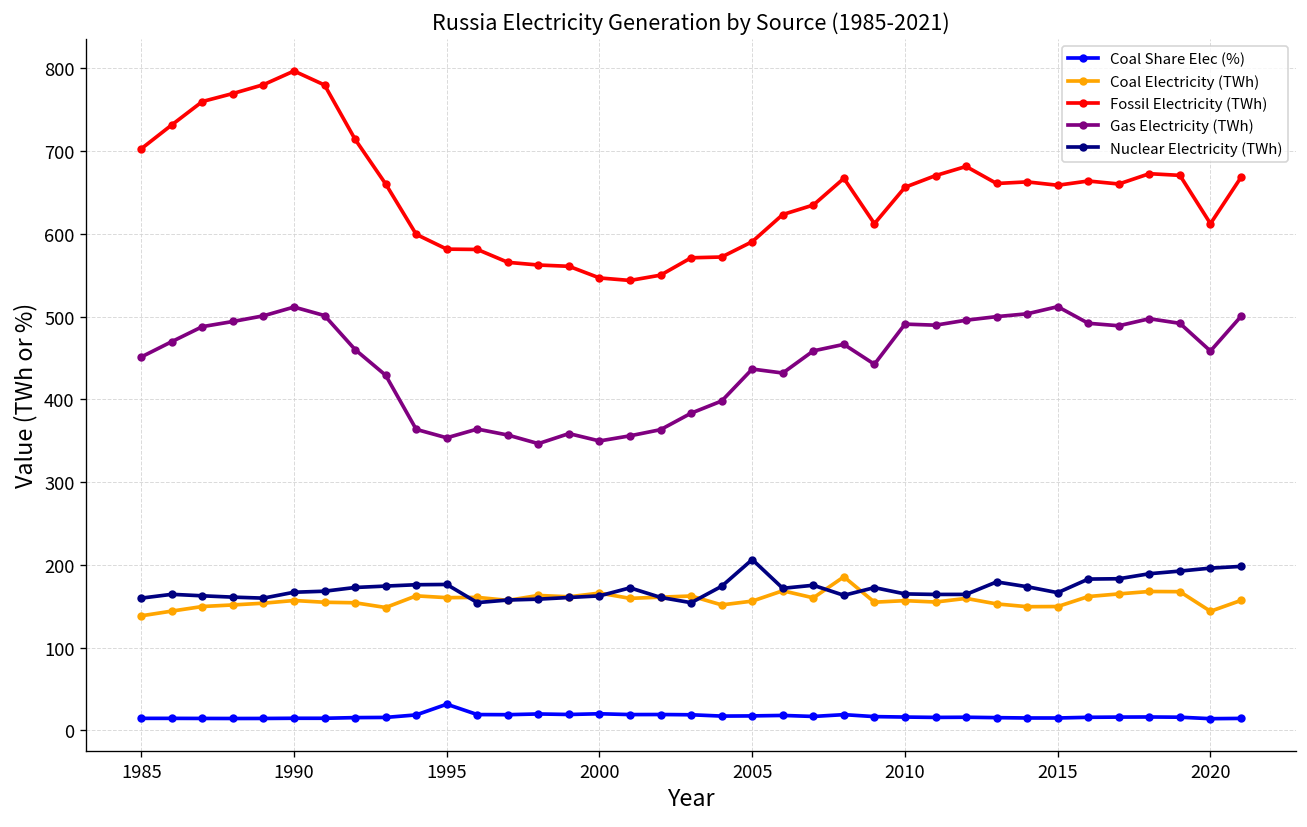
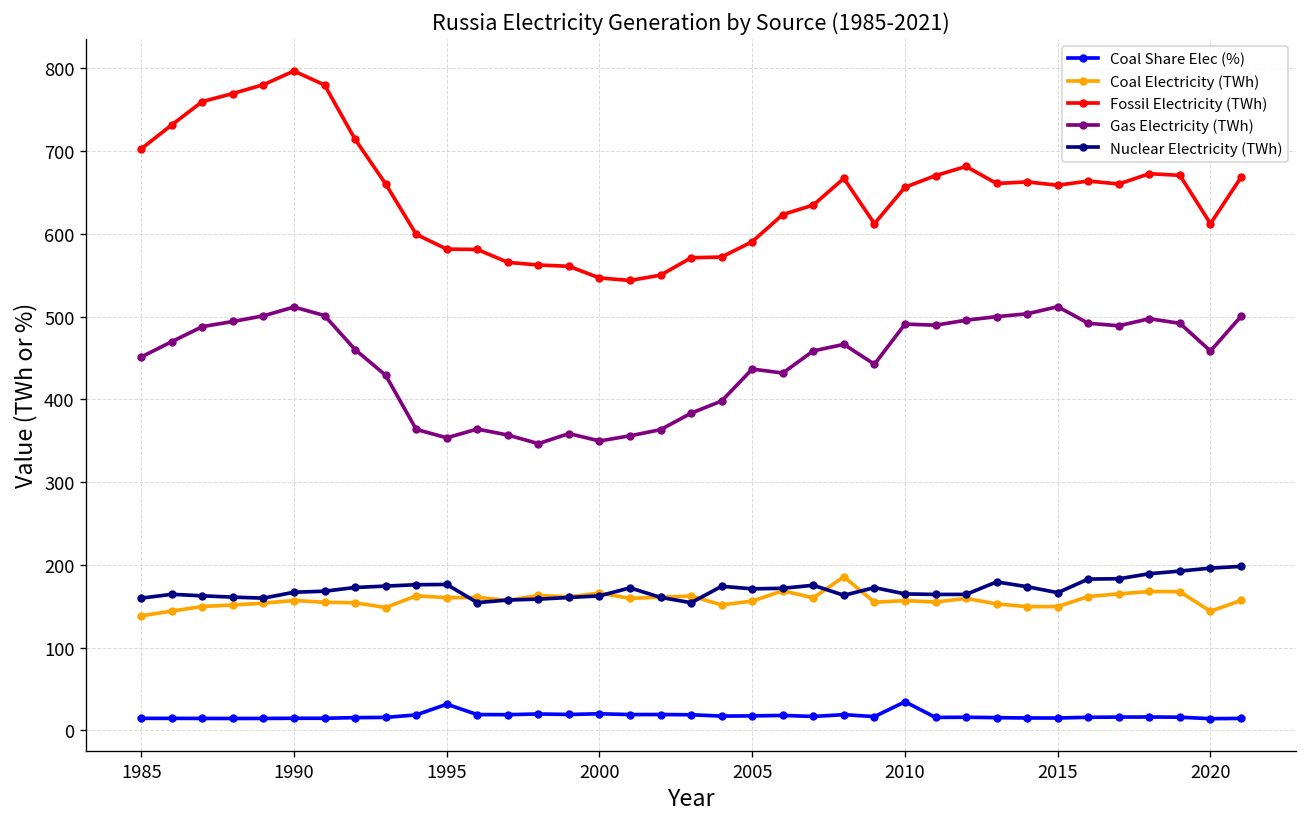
  {
    "Coal Share Elec (%)": {
      "1985": 10,
      "1990": 10,
      "1995": 30,
      "2000": 20,
      "2005": 20,
-     "2010": 20,
+     "2010": 30,
      "2015": 10,
      "2020": 10
    },
    "Coal Electricity (TWh)": {
      "1985": 140,
      "1990": 160,
      "1995": 160,
      "2005": 160,
      "2010": 160,
      "2015": 150,
      "2020": 140
    },
    "Fossil Electricity (TWh)": {
      "1985": 700,
      "1990": 800,
      "1995": 580,
      "2000": 550,
      "2005": 590,
      "2010": 660,
      "2015": 660,
      "2020": 610
    },
    "Gas Electricity (TWh)": {
      "1985": 450,
      "1990": 510,
      "1995": 350,
      "2000": 350,
      "2005": 440,
      "2010": 490,
      "2015": 510,
      "2020": 460
    },
    "Nuclear Electricity (TWh)": {
      "1985": 160,
      "1990": 170,
      "1995": 180,
-     "2005": 210,
+     "2005": 170,
      "2010": 160,
      "2015": 170,
      "2020": 200
    }
  }
